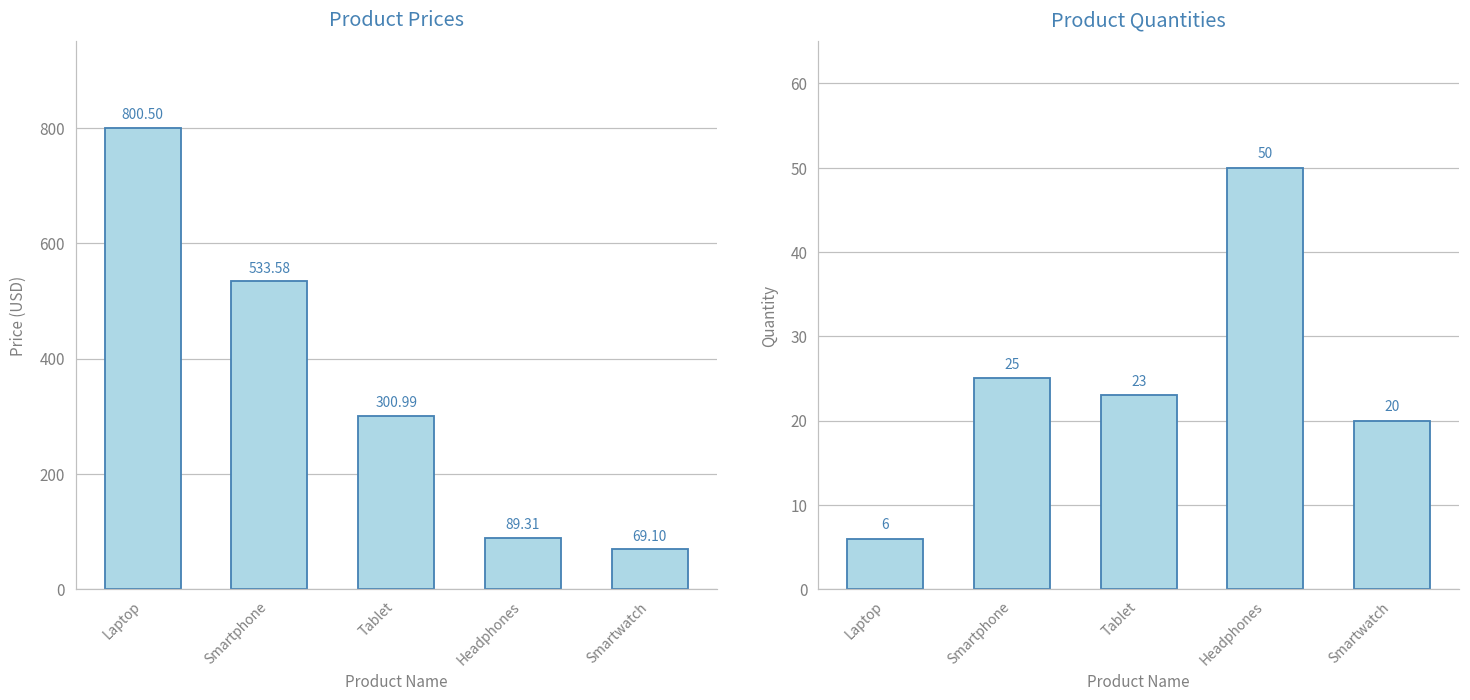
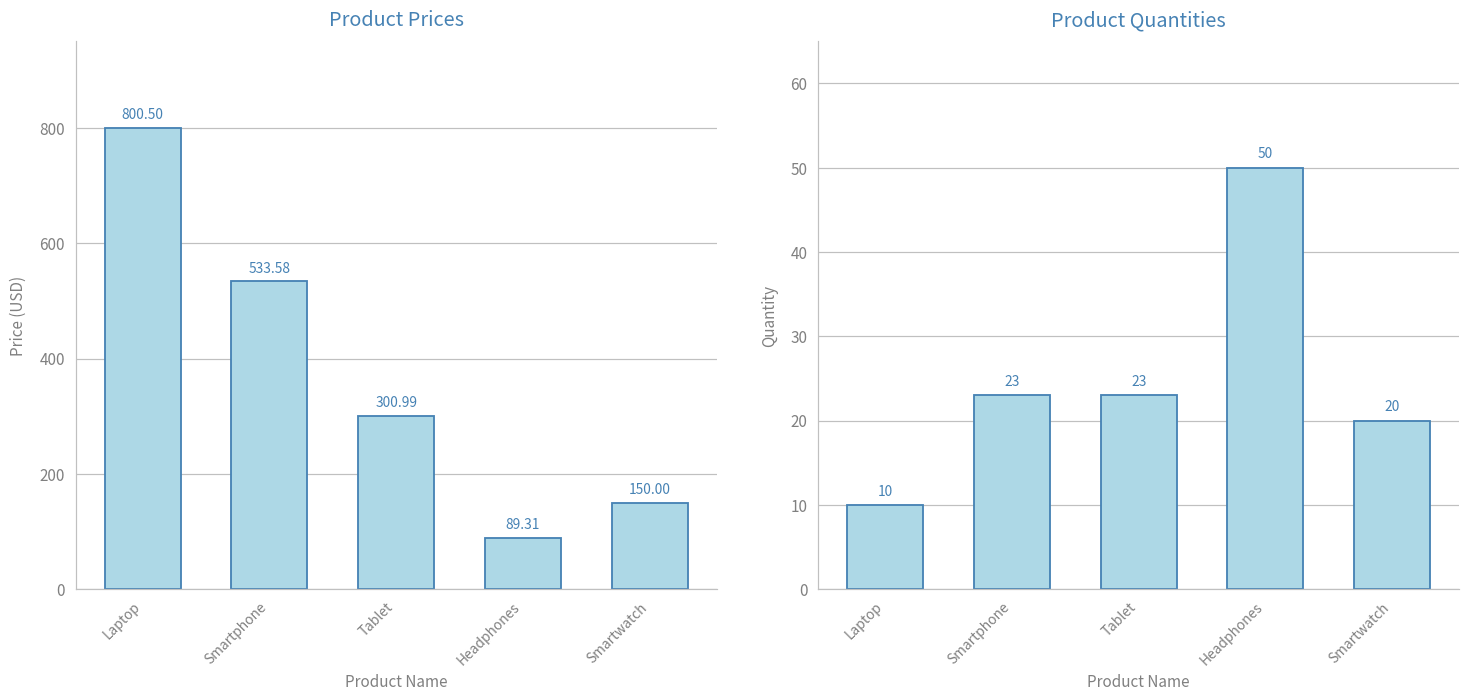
  {
    "Product Prices": {
      "Laptop": 800.50,
      "Smartphone": 533.58,
      "Tablet": 300.99,
      "Headphones": 89.31,
-     "Smartwatch": 69.10
+     "Smartwatch": 150.00
    },
    "Product Quantities": {
-     "Laptop": 6,
-     "Smartphone": 25,
+     "Laptop": 10,
+     "Smartphone": 23,
      "Tablet": 23,
      "Headphones": 50,
      "Smartwatch": 20
    }
  }
